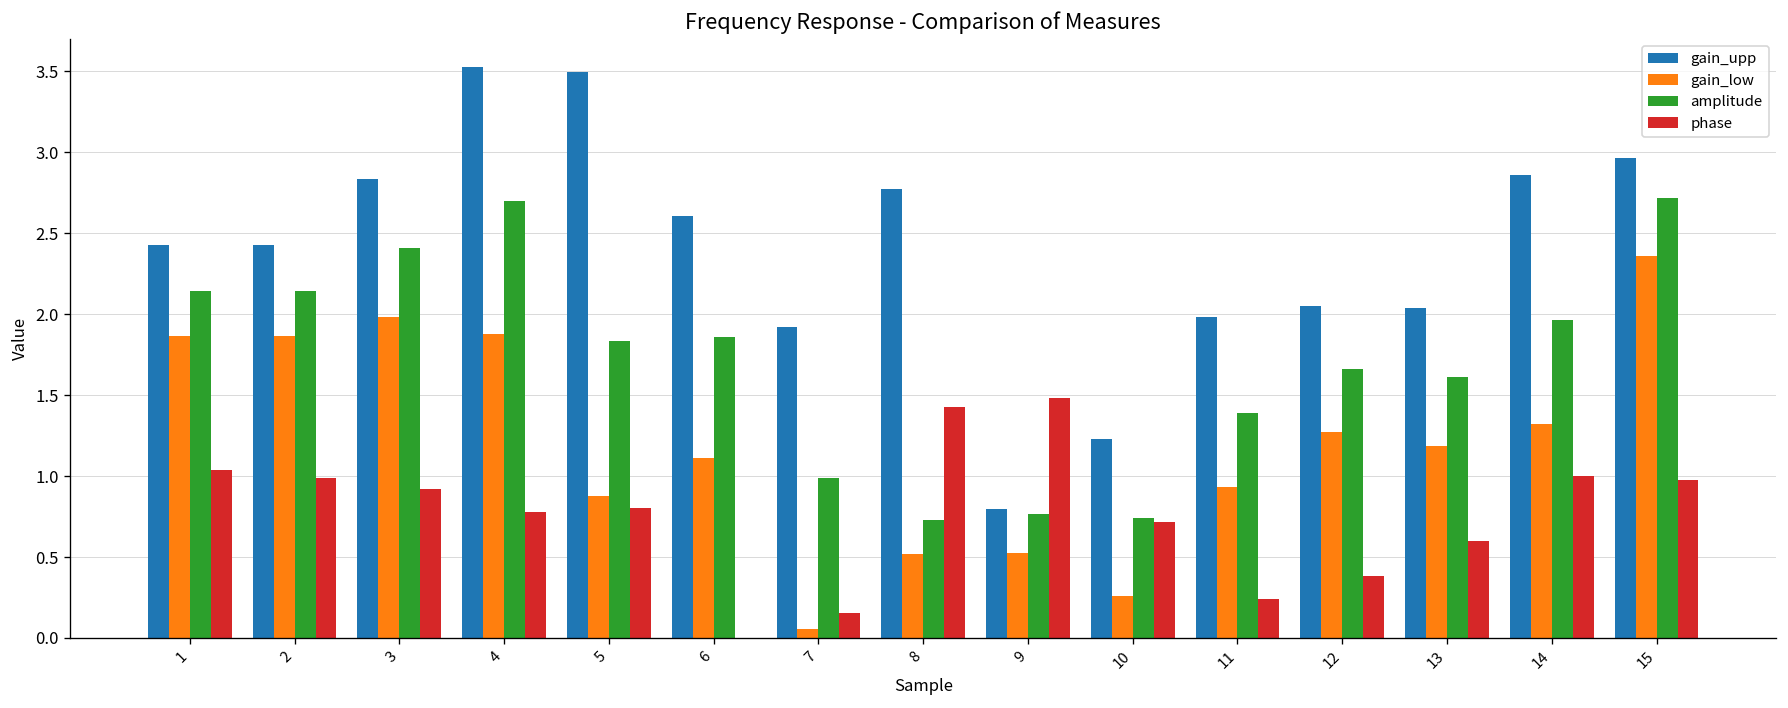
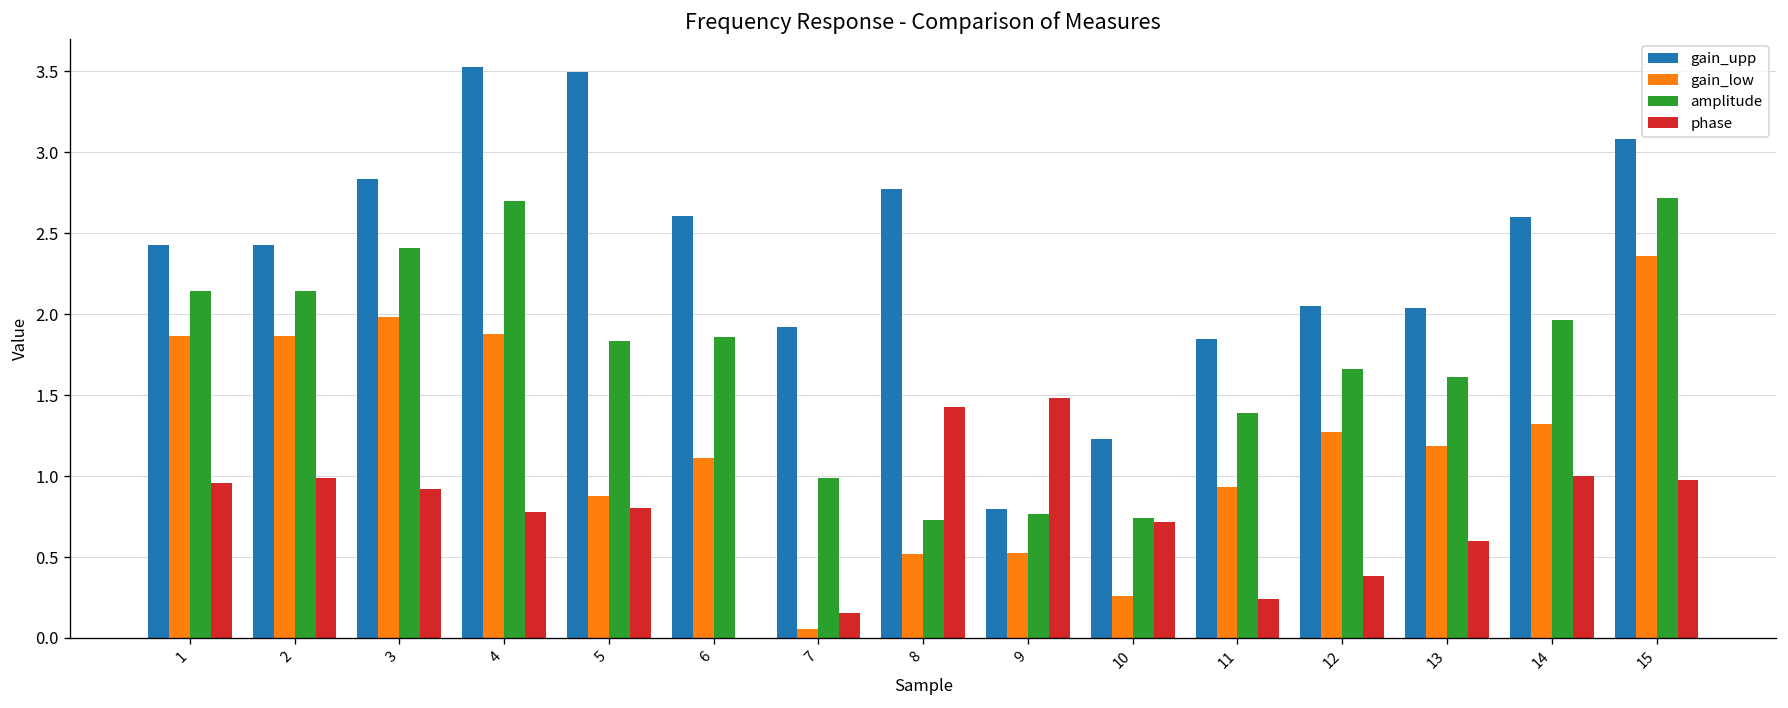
  {
    "gain_upp": {
      "1": 2.42,
      "2": 2.42,
      "3": 2.84,
      "4": 3.53,
      "5": 3.50,
      "6": 2.61,
      "7": 1.92,
      "8": 2.78,
      "9": 0.80,
      "10": 1.23,
-     "11": 1.99,
+     "11": 1.85,
      "12": 2.05,
      "13": 2.04,
-     "14": 2.86,
-     "15": 2.96
+     "14": 2.60,
+     "15": 3.08
    },
    "gain_low": {
      "1": 1.87,
      "2": 1.87,
      "3": 1.99,
      "4": 1.88,
      "5": 0.88,
      "6": 1.11,
      "7": 0.06,
      "8": 0.52,
      "9": 0.53,
      "10": 0.26,
      "11": 0.93,
      "12": 1.27,
      "13": 1.19,
      "14": 1.32,
      "15": 2.36
    },
    "amplitude": {
      "1": 2.15,
      "2": 2.15,
      "3": 2.41,
      "4": 2.70,
      "5": 1.83,
      "6": 1.86,
      "7": 0.99,
      "8": 0.73,
      "9": 0.76,
      "10": 0.74,
      "11": 1.39,
      "12": 1.66,
      "13": 1.61,
      "14": 1.96,
      "15": 2.72
    },
    "phase": {
-     "1": 1.04,
+     "1": 0.96,
      "2": 0.99,
      "3": 0.92,
      "4": 0.78,
      "5": 0.80,
      "6": 0.00,
      "7": 0.15,
      "8": 1.43,
      "9": 1.48,
      "10": 0.72,
      "11": 0.24,
      "12": 0.39,
      "13": 0.60,
      "14": 1.00,
      "15": 0.98
    }
  }
